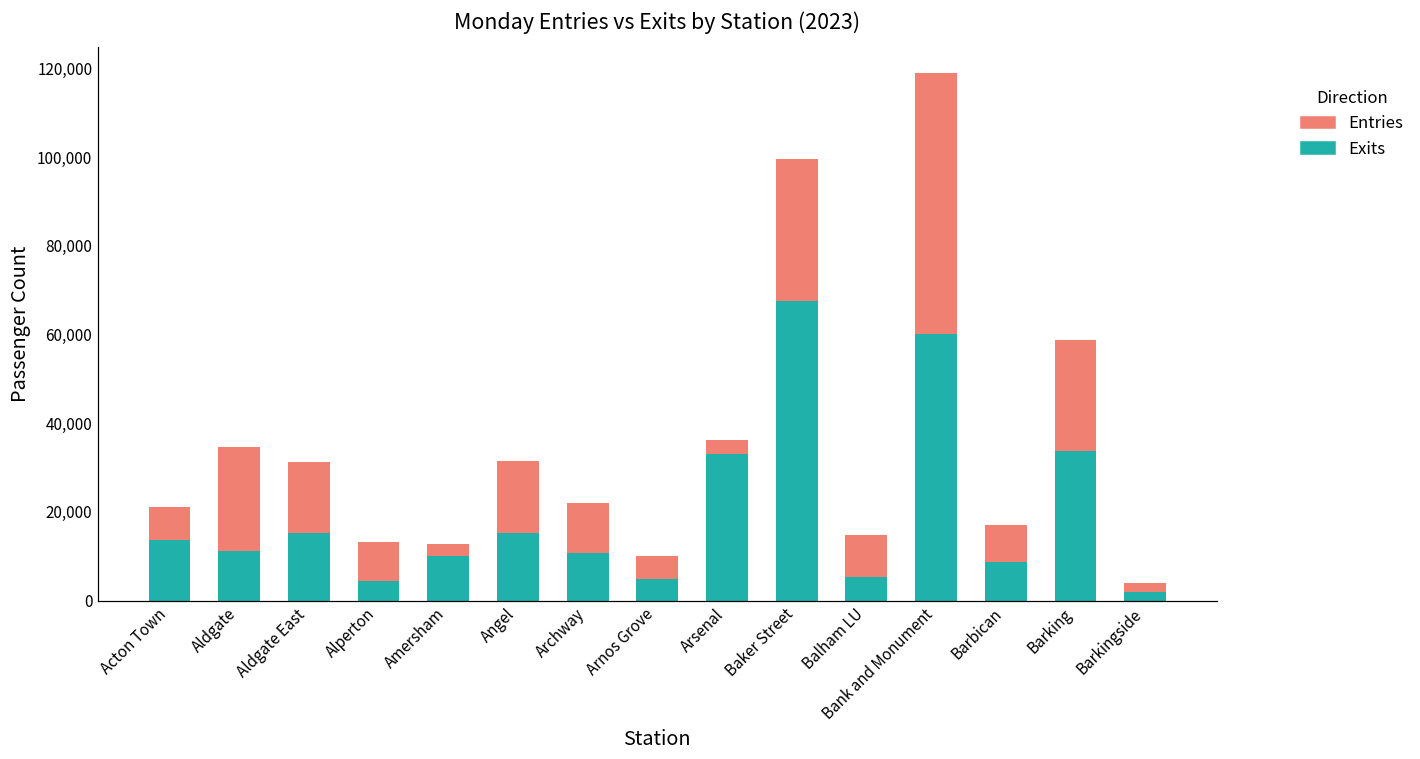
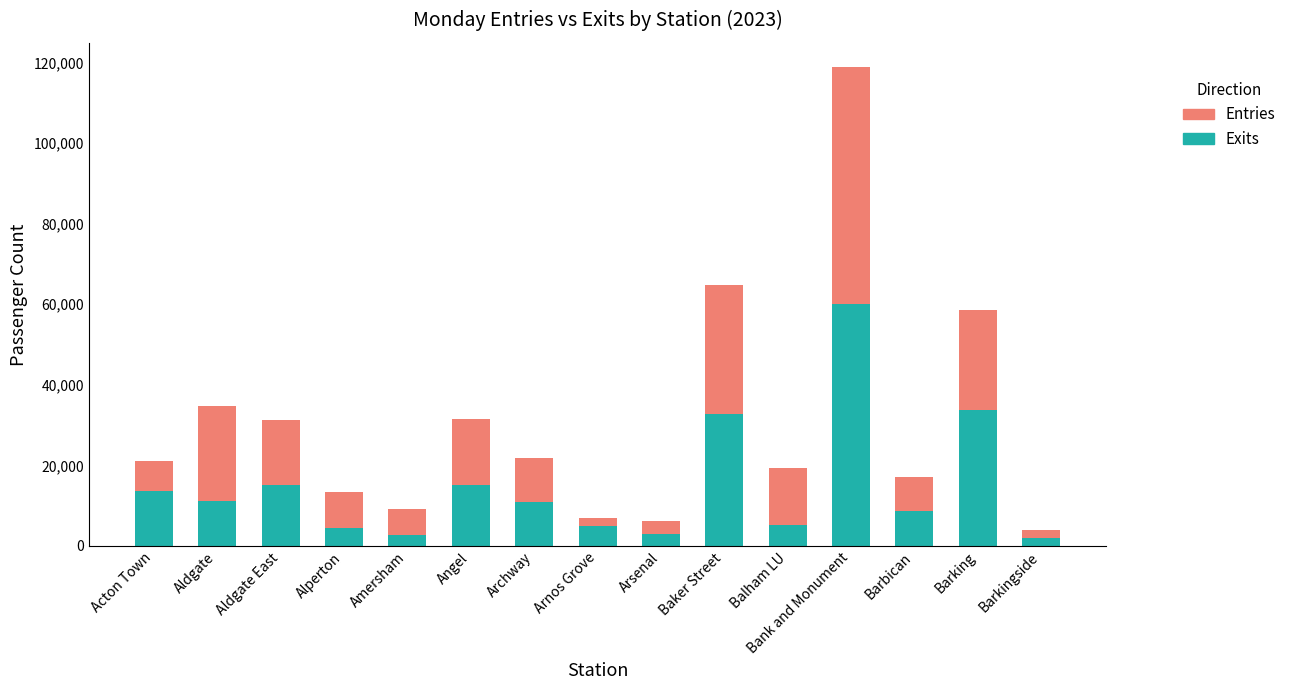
  {
    "Exits": {
      "Acton Town": "14,000",
      "Aldgate": "11,000",
      "Aldgate East": "15,000",
      "Alperton": "4,000",
-     "Amersham": "10,000",
+     "Amersham": "3,000",
      "Angel": "15,000",
      "Archway": "11,000",
      "Arnos Grove": "5,000",
-     "Arsenal": "33,000",
-     "Baker Street": "67,000",
+     "Arsenal": "3,000",
+     "Baker Street": "33,000",
      "Balham LU": "5,000",
      "Bank and Monument": "60,000",
      "Barbican": "9,000",
      "Barking": "34,000",
      "Barkingside": "2,000"
    },
    "Entries": {
      "Acton Town": "7,000",
      "Aldgate": "23,000",
      "Aldgate East": "16,000",
      "Alperton": "9,000",
-     "Amersham": "3,000",
+     "Amersham": "7,000",
      "Angel": "16,000",
      "Archway": "11,000",
-     "Arnos Grove": "5,000",
+     "Arnos Grove": "2,000",
      "Arsenal": "3,000",
      "Baker Street": "32,000",
-     "Balham LU": "10,000",
+     "Balham LU": "14,000",
      "Bank and Monument": "59,000",
      "Barbican": "8,000",
      "Barking": "25,000",
      "Barkingside": "2,000"
    }
  }
